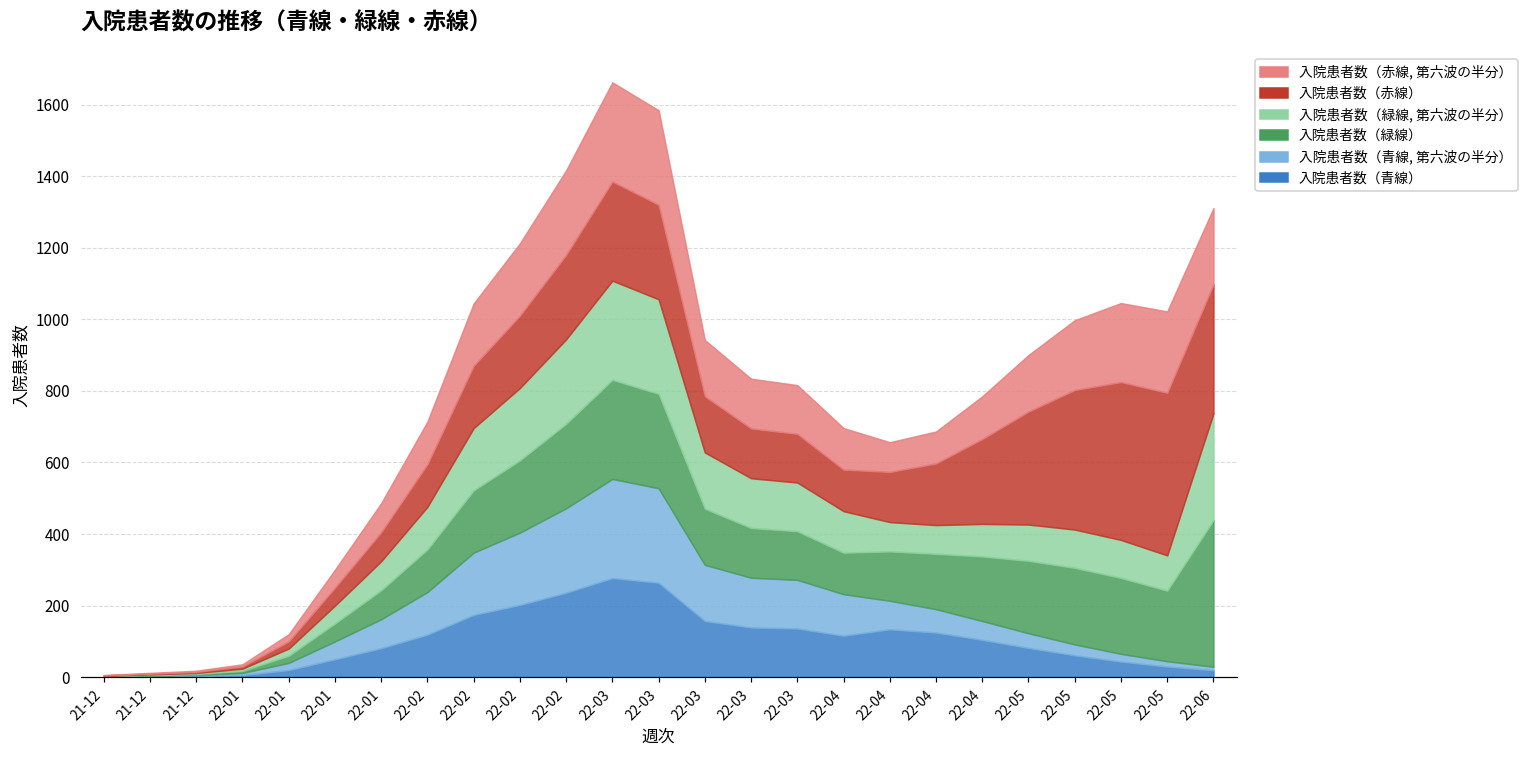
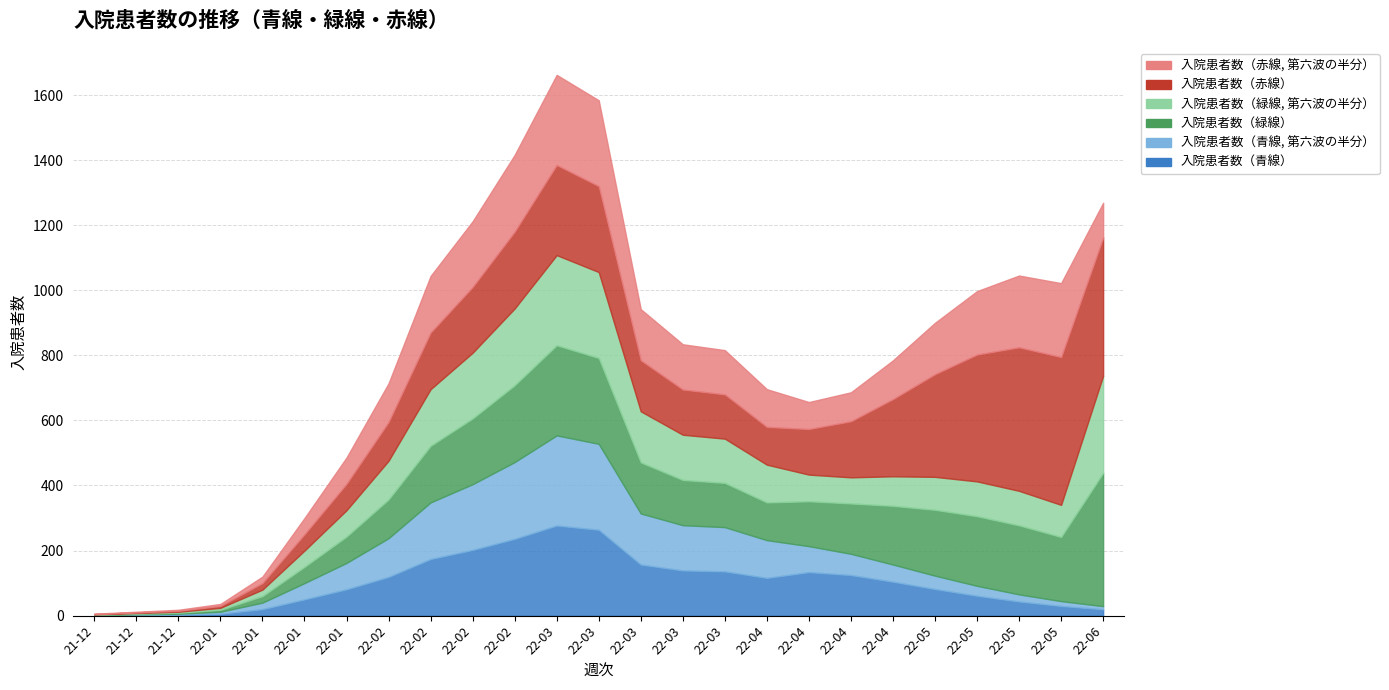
  {
    "入院患者数（青線）": {
      "22-06": 20
    },
    "入院患者数（青線, 第六波の半分）": {
      "22-06": 10
    },
    "入院患者数（緑線）": {
      "22-06": 410
    },
    "入院患者数（緑線, 第六波の半分）": {
      "22-06": 300
    },
    "入院患者数（赤線）": {
-     "22-06": 360
+     "22-06": 430
    },
    "入院患者数（赤線, 第六波の半分）": {
-     "22-06": 210
+     "22-06": 110
    }
  }
